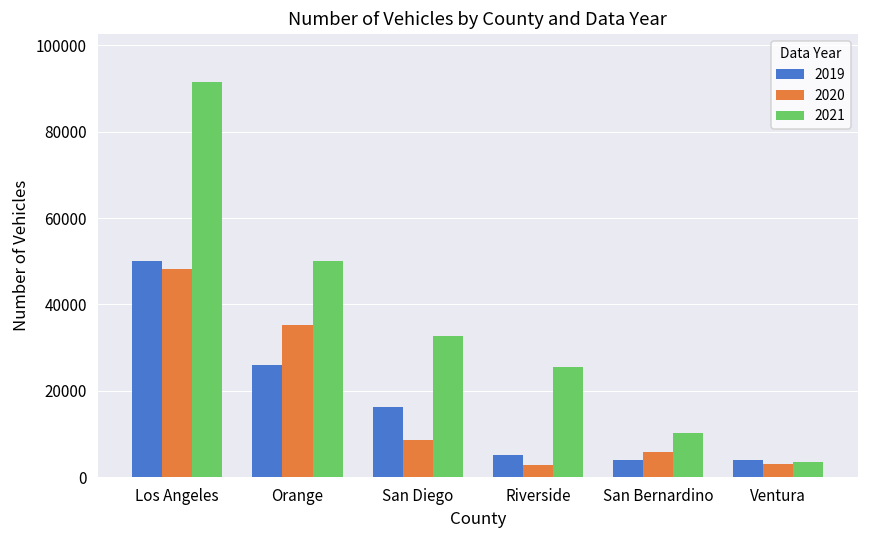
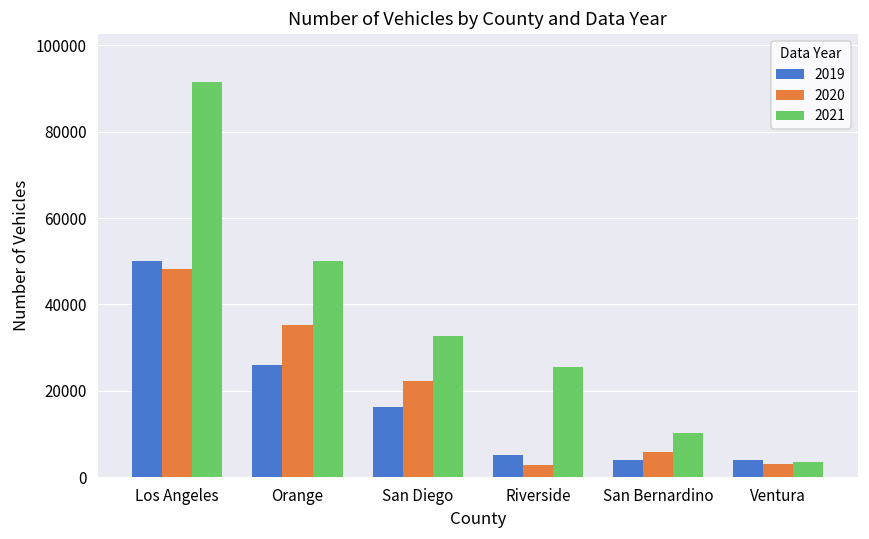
  {
    "2019": {
      "Los Angeles": 50000,
      "Orange": 26000,
      "San Diego": 16000,
      "Riverside": 5000,
      "San Bernardino": 4000,
      "Ventura": 4000
    },
    "2020": {
      "Los Angeles": 48000,
      "Orange": 35000,
-     "San Diego": 9000,
+     "San Diego": 22000,
      "Riverside": 3000,
      "San Bernardino": 6000,
      "Ventura": 3000
    },
    "2021": {
      "Los Angeles": 92000,
      "Orange": 50000,
      "San Diego": 33000,
      "Riverside": 26000,
      "San Bernardino": 10000,
      "Ventura": 3000
    }
  }
